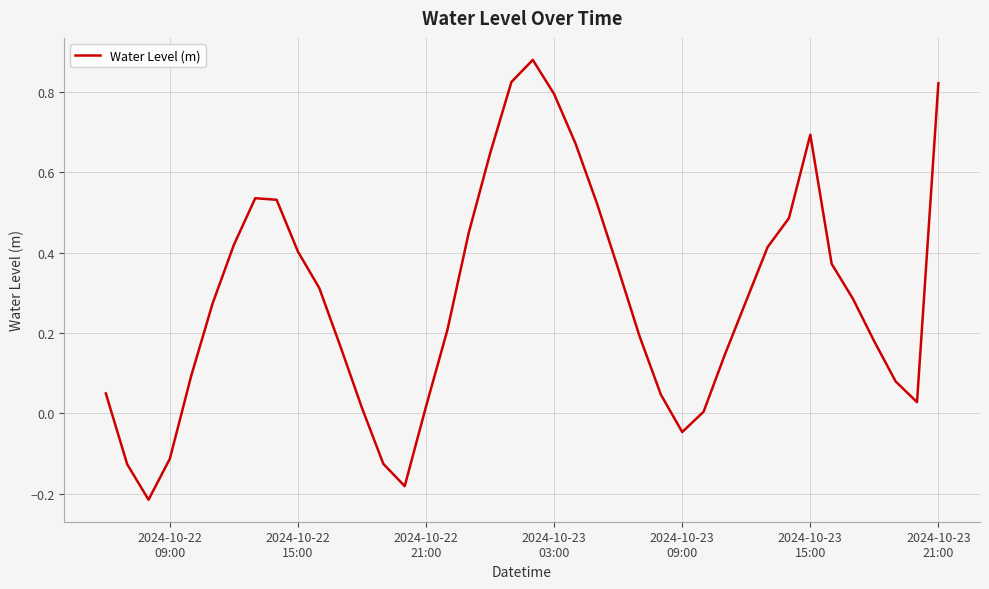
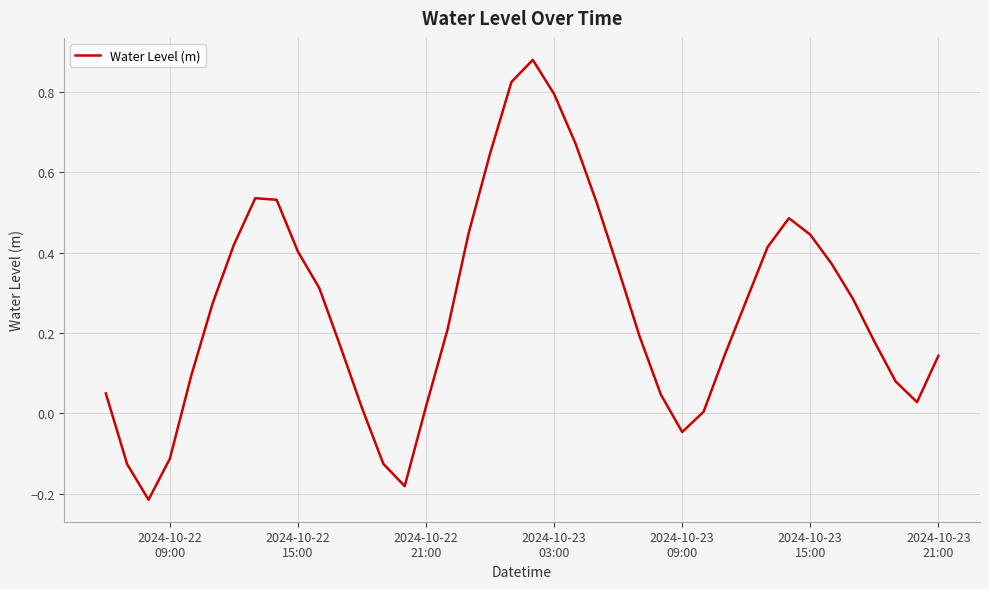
  {
    "2024-10-22 09:00": -0.11,
    "2024-10-22 15:00": 0.40,
    "2024-10-22 21:00": 0.02,
    "2024-10-23 03:00": 0.79,
    "2024-10-23 09:00": -0.05,
-   "2024-10-23 15:00": 0.69,
-   "2024-10-23 21:00": 0.82
+   "2024-10-23 15:00": 0.44,
+   "2024-10-23 21:00": 0.14
  }
